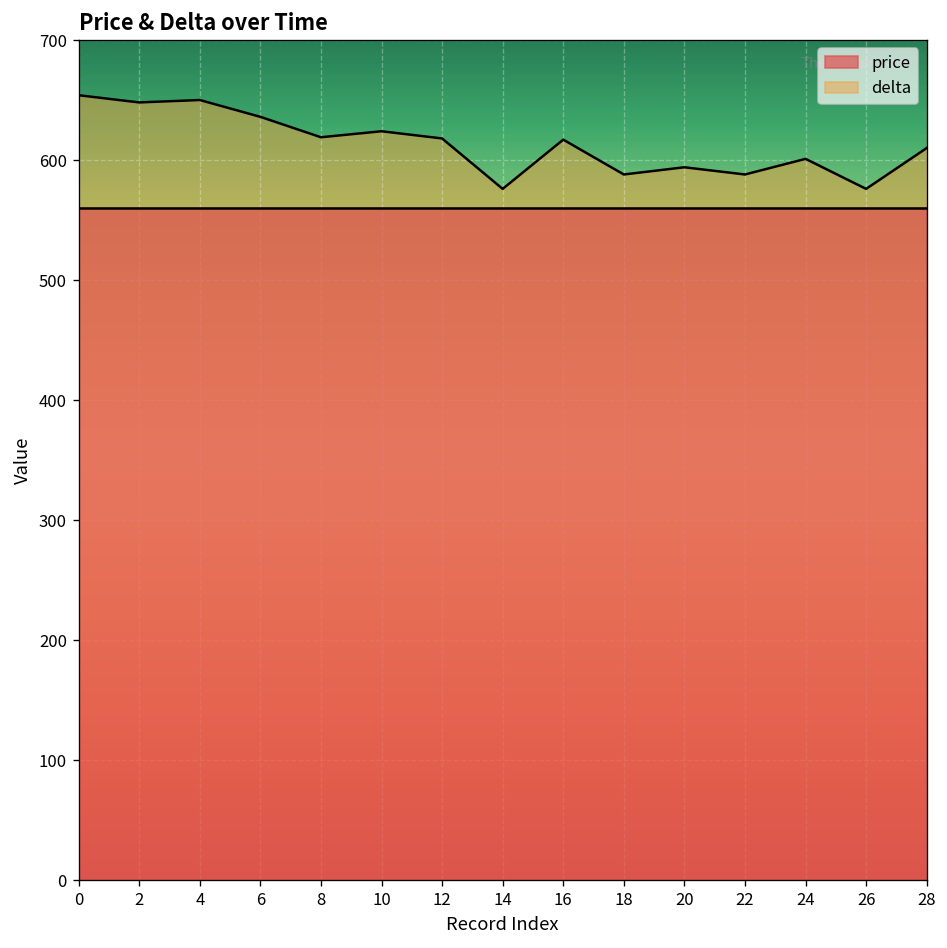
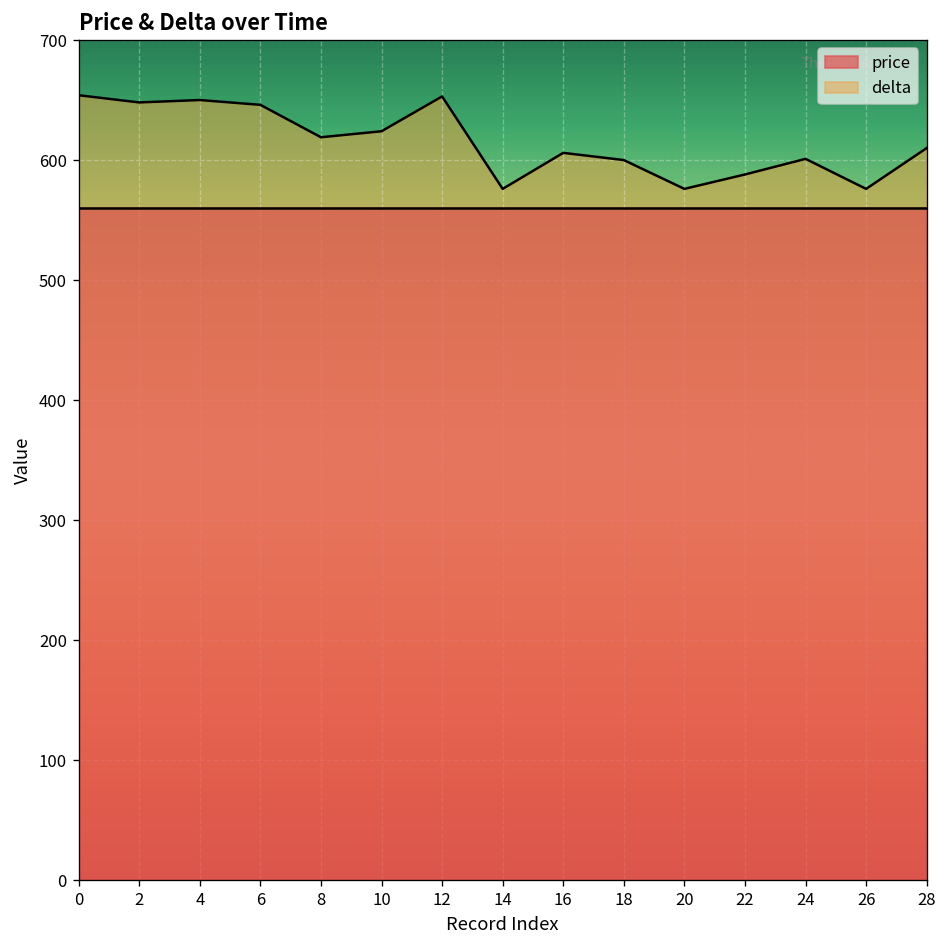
  {
    "price": {
      "0": 560,
      "2": 560,
      "4": 560,
      "6": 560,
      "8": 560,
      "10": 560,
      "12": 560,
      "14": 560,
      "16": 560,
      "18": 560,
      "20": 560,
      "22": 560,
      "24": 560,
      "26": 560,
      "28": 560
    },
    "delta": {
      "0": 654,
      "2": 648,
      "4": 650,
-     "6": 636,
+     "6": 646,
      "8": 619,
      "10": 624,
-     "12": 618,
+     "12": 653,
      "14": 576,
-     "16": 617,
-     "18": 588,
-     "20": 594,
+     "16": 606,
+     "18": 600,
+     "20": 576,
      "22": 588,
      "24": 601,
      "26": 576,
      "28": 610
    }
  }
